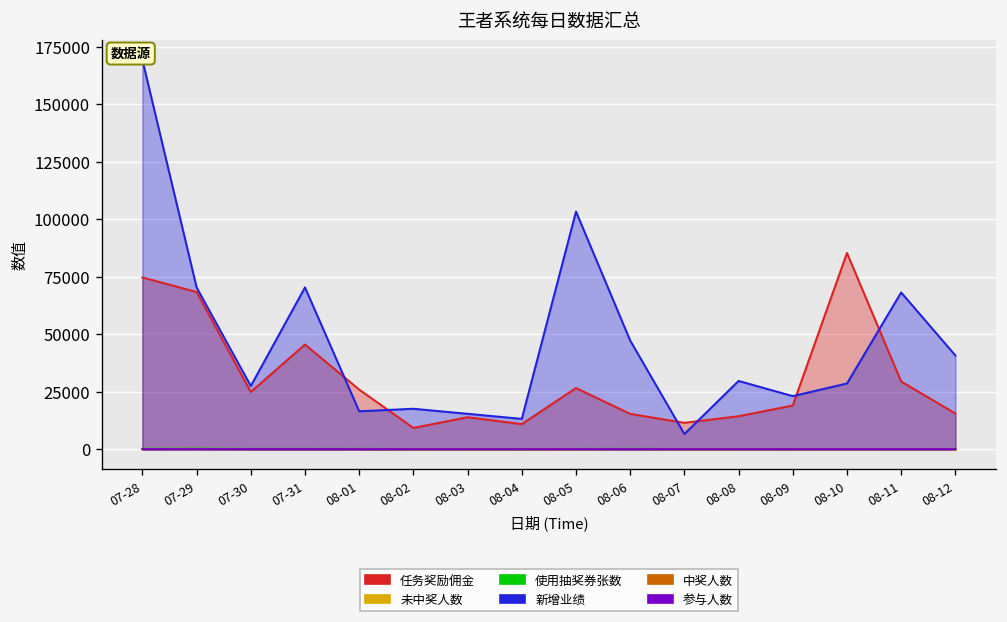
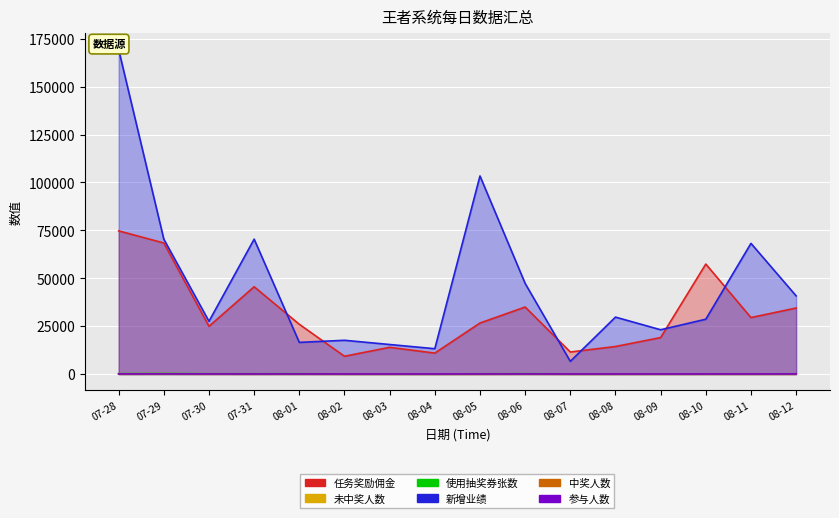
  {
    "任务奖励佣金": {
      "07-28": 75000,
      "07-29": 68000,
      "07-30": 25000,
      "07-31": 46000,
      "08-01": 26000,
      "08-02": 9000,
      "08-03": 14000,
      "08-04": 11000,
      "08-05": 27000,
-     "08-06": 15000,
+     "08-06": 35000,
      "08-07": 11000,
      "08-08": 14000,
      "08-09": 19000,
-     "08-10": 85000,
+     "08-10": 57000,
      "08-11": 29000,
-     "08-12": 16000
+     "08-12": 34000
    }
  }
